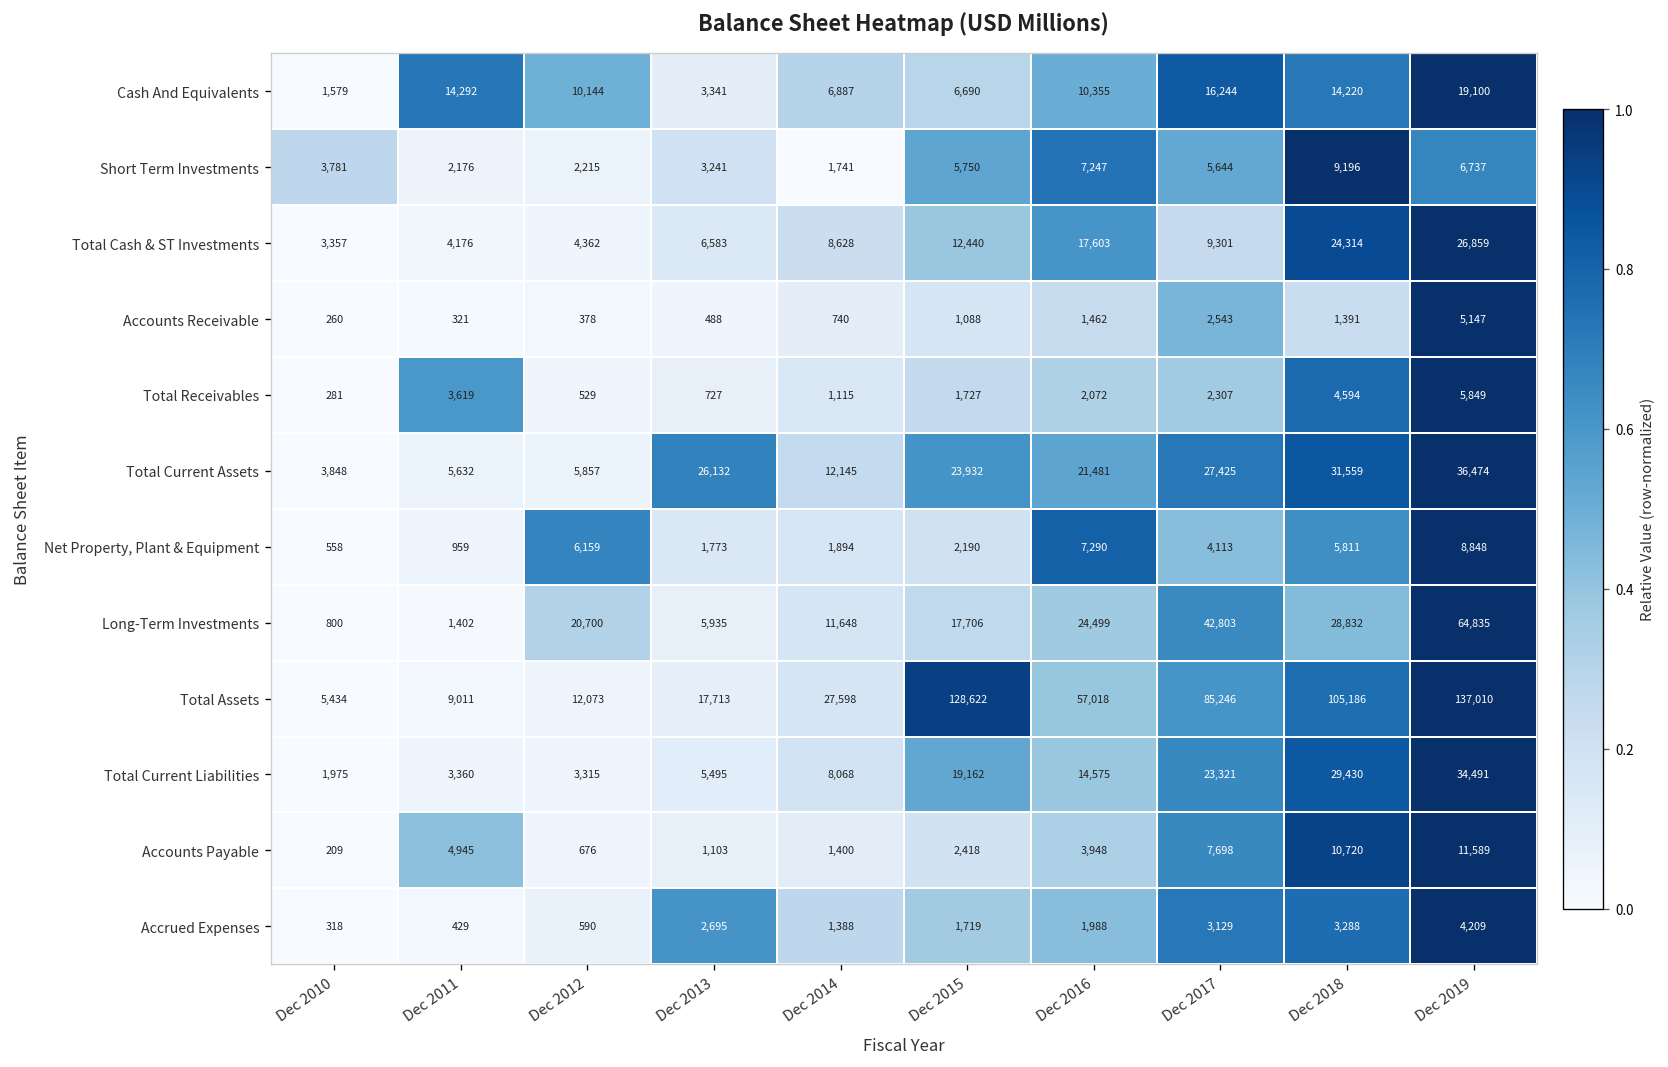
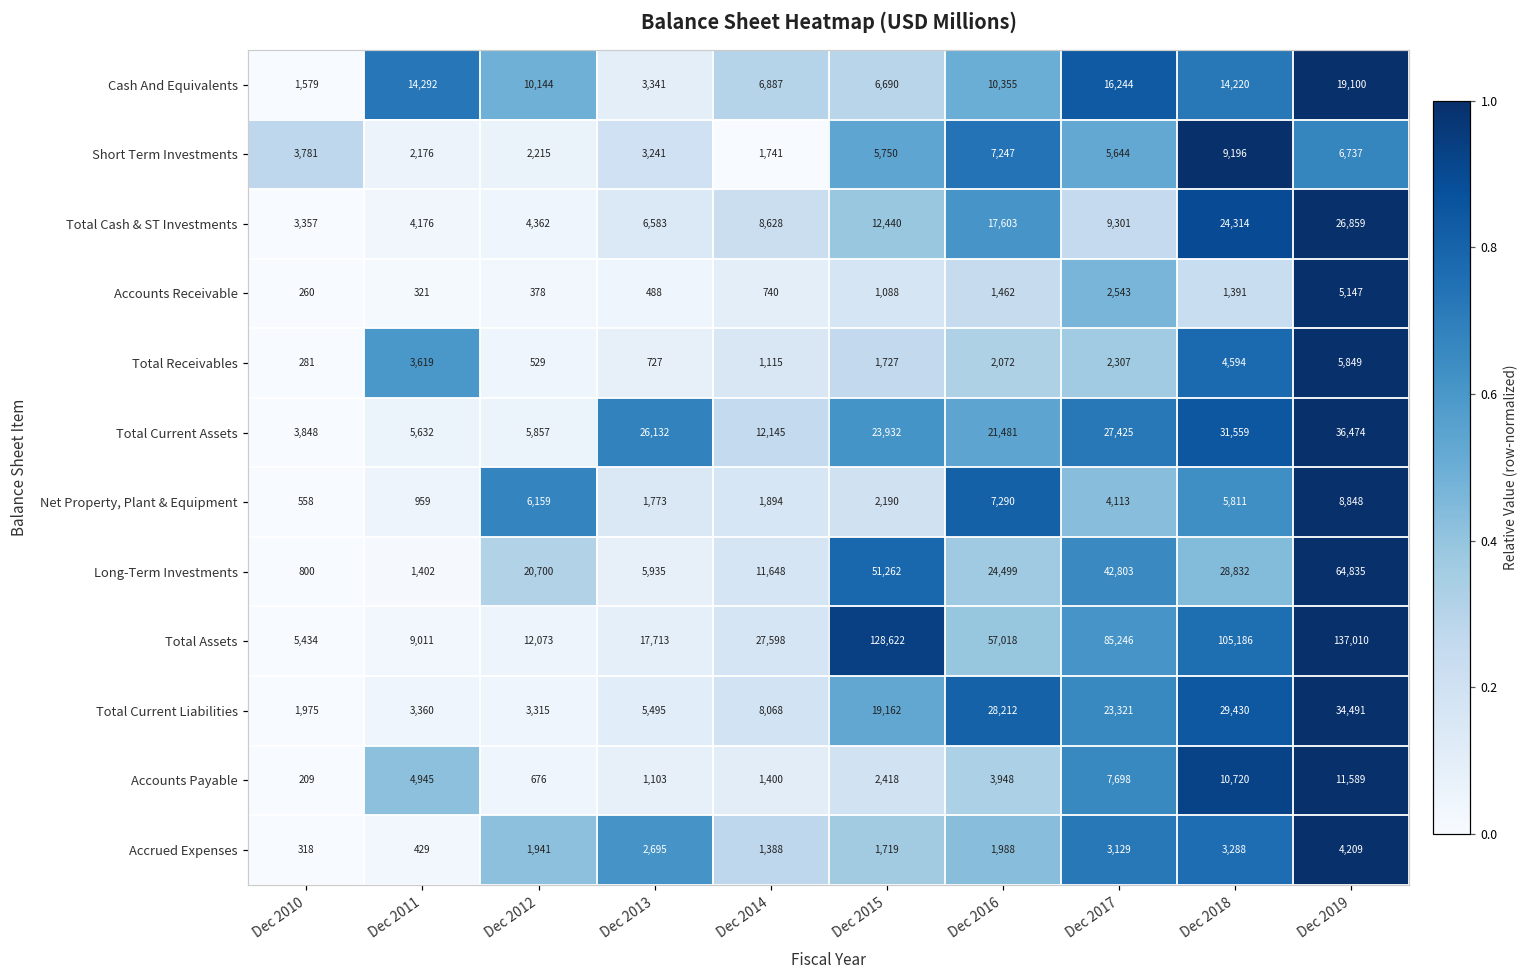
  {
    "Cash And Equivalents": {
      "Dec 2010": "1,579",
      "Dec 2011": "14,292",
      "Dec 2012": "10,144",
      "Dec 2013": "3,341",
      "Dec 2014": "6,887",
      "Dec 2015": "6,690",
      "Dec 2016": "10,355",
      "Dec 2017": "16,244",
      "Dec 2018": "14,220",
      "Dec 2019": "19,100"
    },
    "Short Term Investments": {
      "Dec 2010": "3,781",
      "Dec 2011": "2,176",
      "Dec 2012": "2,215",
      "Dec 2013": "3,241",
      "Dec 2014": "1,741",
      "Dec 2015": "5,750",
      "Dec 2016": "7,247",
      "Dec 2017": "5,644",
      "Dec 2018": "9,196",
      "Dec 2019": "6,737"
    },
    "Total Cash & ST Investments": {
      "Dec 2010": "3,357",
      "Dec 2011": "4,176",
      "Dec 2012": "4,362",
      "Dec 2013": "6,583",
      "Dec 2014": "8,628",
      "Dec 2015": "12,440",
      "Dec 2016": "17,603",
      "Dec 2017": "9,301",
      "Dec 2018": "24,314",
      "Dec 2019": "26,859"
    },
    "Accounts Receivable": {
      "Dec 2010": "260",
      "Dec 2011": "321",
      "Dec 2012": "378",
      "Dec 2013": "488",
      "Dec 2014": "740",
      "Dec 2015": "1,088",
      "Dec 2016": "1,462",
      "Dec 2017": "2,543",
      "Dec 2018": "1,391",
      "Dec 2019": "5,147"
    },
    "Total Receivables": {
      "Dec 2010": "281",
      "Dec 2011": "3,619",
      "Dec 2012": "529",
      "Dec 2013": "727",
      "Dec 2014": "1,115",
      "Dec 2015": "1,727",
      "Dec 2016": "2,072",
      "Dec 2017": "2,307",
      "Dec 2018": "4,594",
      "Dec 2019": "5,849"
    },
    "Total Current Assets": {
      "Dec 2010": "3,848",
      "Dec 2011": "5,632",
      "Dec 2012": "5,857",
      "Dec 2013": "26,132",
      "Dec 2014": "12,145",
      "Dec 2015": "23,932",
      "Dec 2016": "21,481",
      "Dec 2017": "27,425",
      "Dec 2018": "31,559",
      "Dec 2019": "36,474"
    },
    "Net Property, Plant & Equipment": {
      "Dec 2010": "558",
      "Dec 2011": "959",
      "Dec 2012": "6,159",
      "Dec 2013": "1,773",
      "Dec 2014": "1,894",
      "Dec 2015": "2,190",
      "Dec 2016": "7,290",
      "Dec 2017": "4,113",
      "Dec 2018": "5,811",
      "Dec 2019": "8,848"
    },
    "Long-Term Investments": {
      "Dec 2010": "800",
      "Dec 2011": "1,402",
      "Dec 2012": "20,700",
      "Dec 2013": "5,935",
      "Dec 2014": "11,648",
-     "Dec 2015": "17,706",
+     "Dec 2015": "51,262",
      "Dec 2016": "24,499",
      "Dec 2017": "42,803",
      "Dec 2018": "28,832",
      "Dec 2019": "64,835"
    },
    "Total Assets": {
      "Dec 2010": "5,434",
      "Dec 2011": "9,011",
      "Dec 2012": "12,073",
      "Dec 2013": "17,713",
      "Dec 2014": "27,598",
      "Dec 2015": "128,622",
      "Dec 2016": "57,018",
      "Dec 2017": "85,246",
      "Dec 2018": "105,186",
      "Dec 2019": "137,010"
    },
    "Total Current Liabilities": {
      "Dec 2010": "1,975",
      "Dec 2011": "3,360",
      "Dec 2012": "3,315",
      "Dec 2013": "5,495",
      "Dec 2014": "8,068",
      "Dec 2015": "19,162",
-     "Dec 2016": "14,575",
+     "Dec 2016": "28,212",
      "Dec 2017": "23,321",
      "Dec 2018": "29,430",
      "Dec 2019": "34,491"
    },
    "Accounts Payable": {
      "Dec 2010": "209",
      "Dec 2011": "4,945",
      "Dec 2012": "676",
      "Dec 2013": "1,103",
      "Dec 2014": "1,400",
      "Dec 2015": "2,418",
      "Dec 2016": "3,948",
      "Dec 2017": "7,698",
      "Dec 2018": "10,720",
      "Dec 2019": "11,589"
    },
    "Accrued Expenses": {
      "Dec 2010": "318",
      "Dec 2011": "429",
-     "Dec 2012": "590",
+     "Dec 2012": "1,941",
      "Dec 2013": "2,695",
      "Dec 2014": "1,388",
      "Dec 2015": "1,719",
      "Dec 2016": "1,988",
      "Dec 2017": "3,129",
      "Dec 2018": "3,288",
      "Dec 2019": "4,209"
    }
  }
